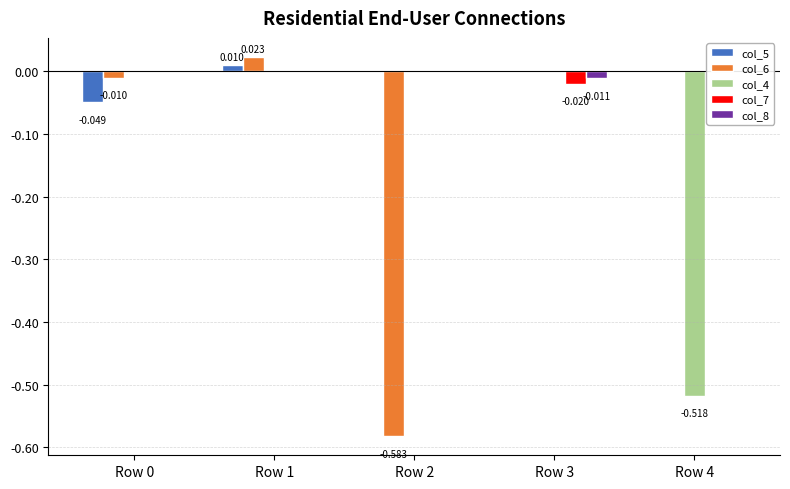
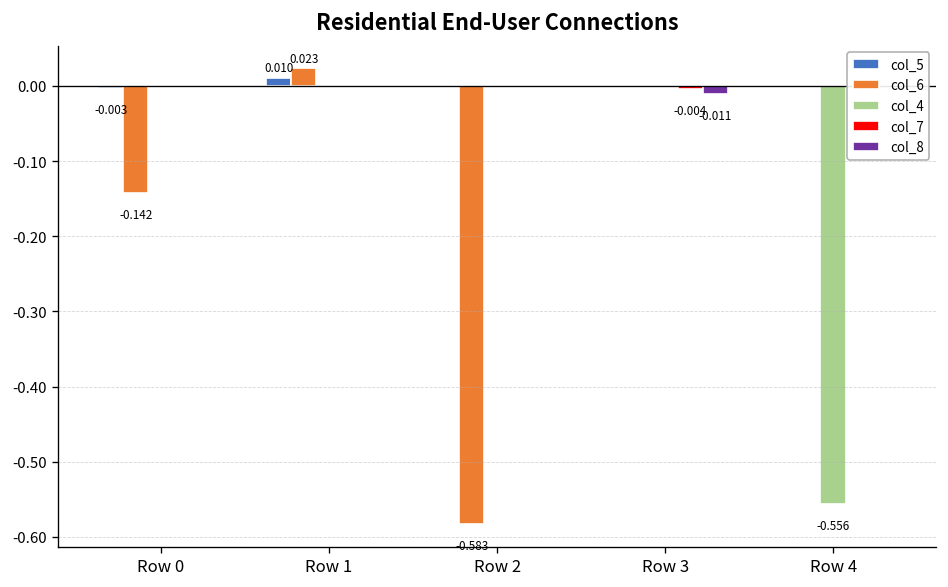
  {
    "col_5": {
-     "Row 0": -0.049,
+     "Row 0": -0.003,
      "Row 1": 0.010
    },
    "col_6": {
-     "Row 0": -0.010,
+     "Row 0": -0.142,
      "Row 1": 0.023,
      "Row 2": -0.583
    },
    "col_4": {
-     "Row 4": -0.518
+     "Row 4": -0.556
    },
    "col_7": {
-     "Row 3": -0.020
+     "Row 3": -0.004
    },
    "col_8": {
      "Row 3": -0.011
    }
  }
